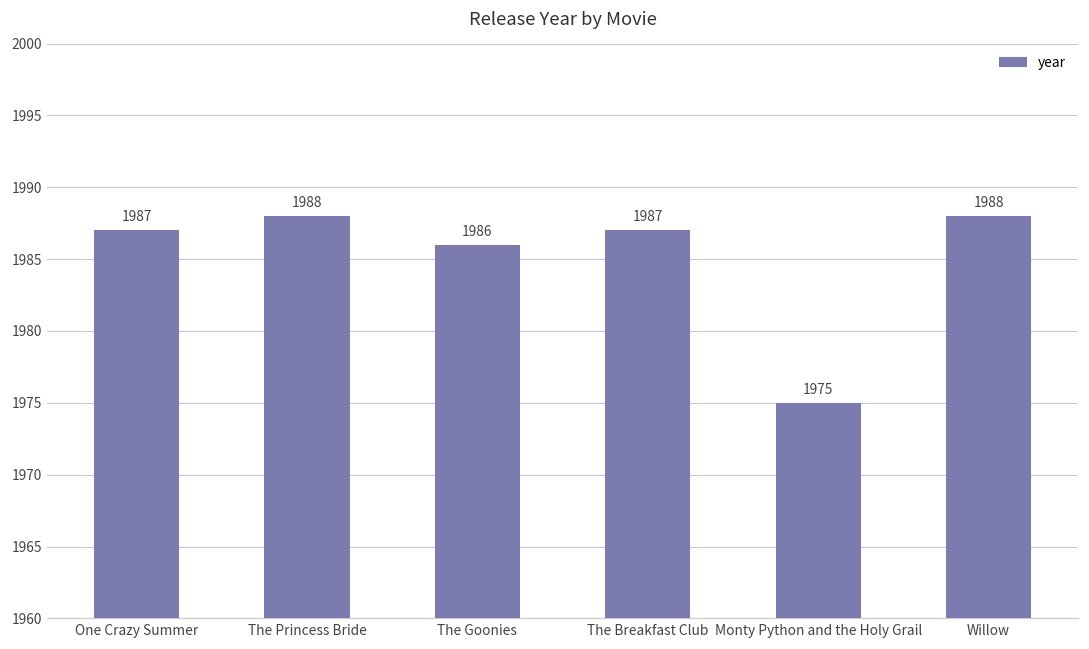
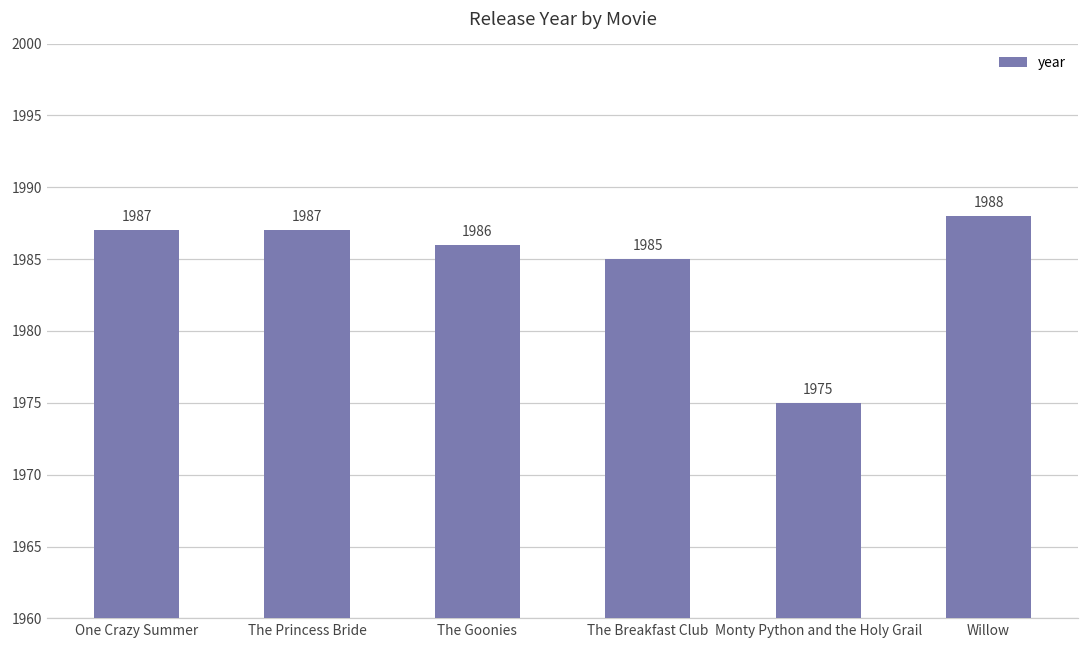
  {
    "One Crazy Summer": 1987,
-   "The Princess Bride": 1988,
+   "The Princess Bride": 1987,
    "The Goonies": 1986,
-   "The Breakfast Club": 1987,
+   "The Breakfast Club": 1985,
    "Monty Python and the Holy Grail": 1975,
    "Willow": 1988
  }
